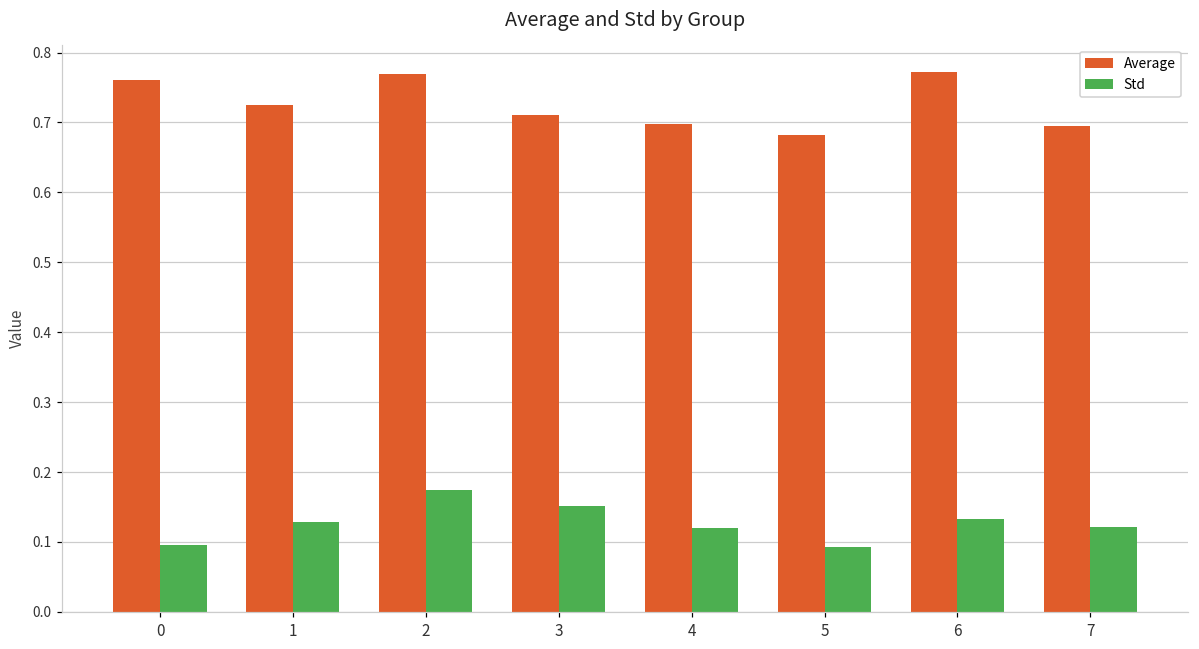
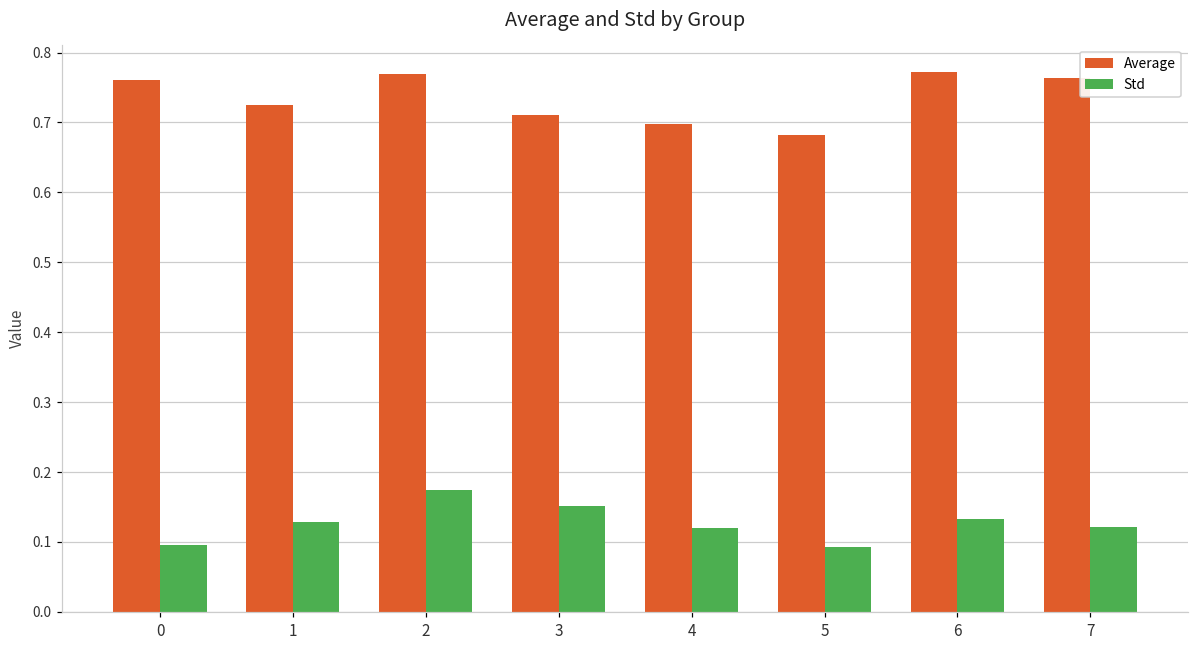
  {
    "Average": {
      "0": 0.76,
      "1": 0.73,
      "2": 0.77,
      "3": 0.71,
      "4": 0.70,
      "5": 0.68,
      "6": 0.77,
-     "7": 0.70
+     "7": 0.76
    },
    "Std": {
      "0": 0.10,
      "1": 0.13,
      "2": 0.17,
      "3": 0.15,
      "4": 0.12,
      "5": 0.09,
      "6": 0.13,
      "7": 0.12
    }
  }
